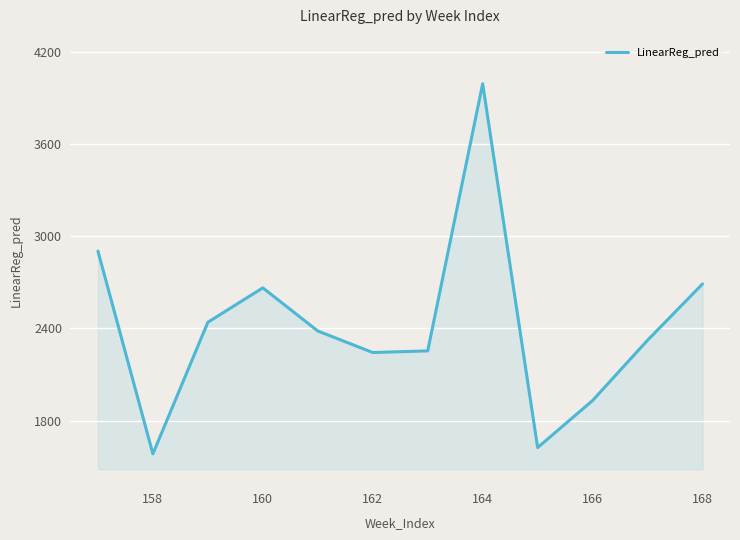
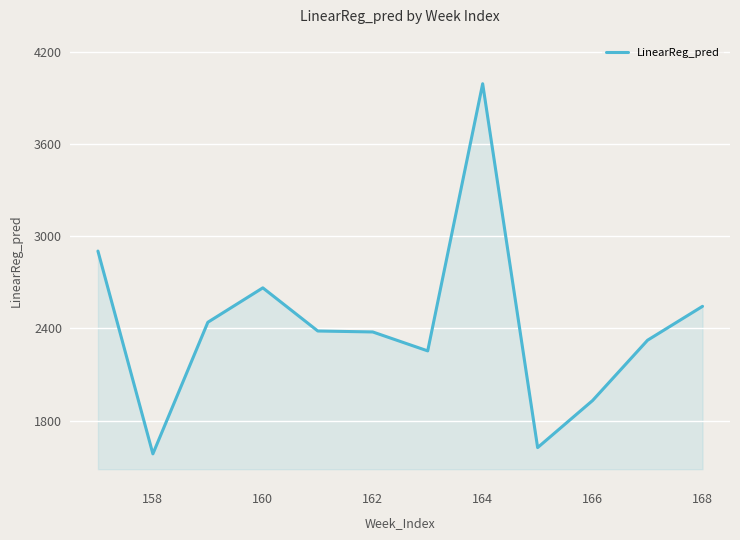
  {
    "158": 1580,
    "160": 2660,
-   "162": 2240,
+   "162": 2380,
    "164": 3990,
    "166": 1930,
-   "168": 2690
+   "168": 2540
  }
